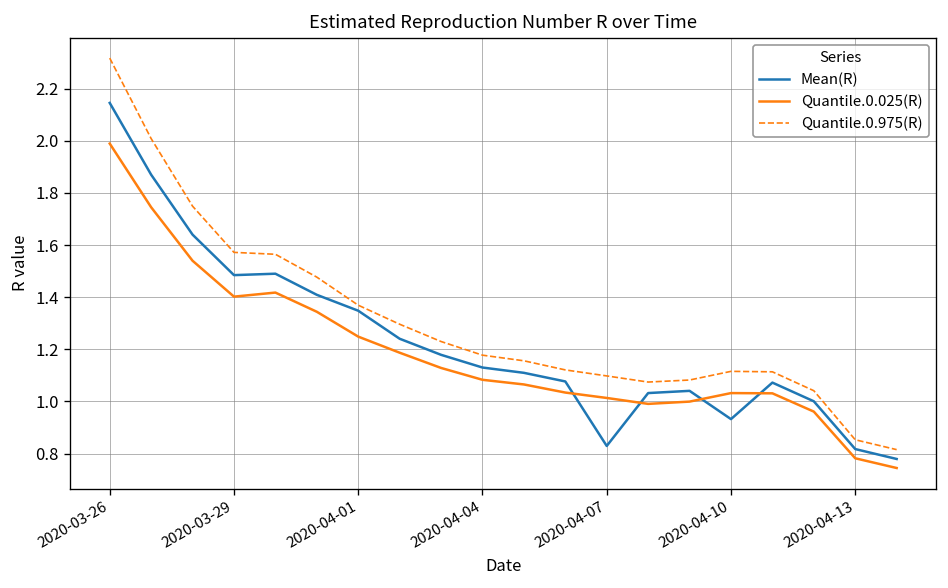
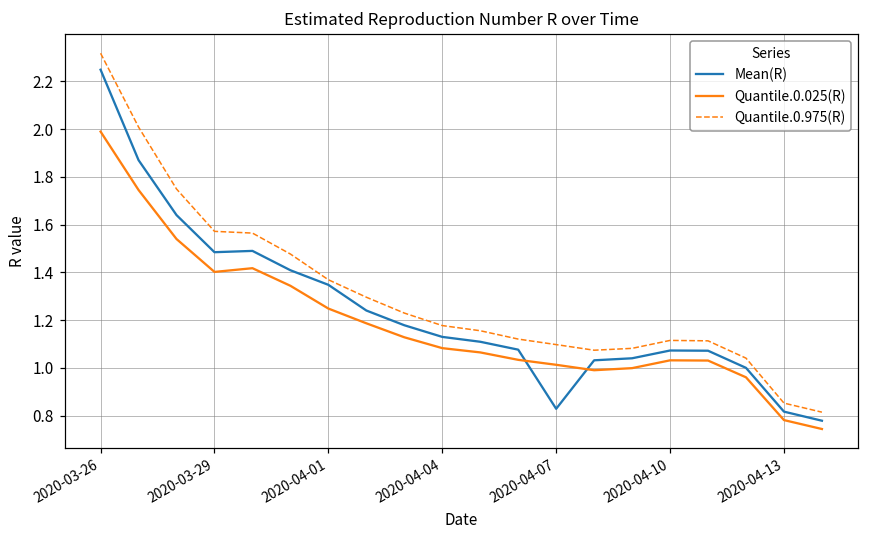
  {
    "Mean(R)": {
-     "2020-03-26": 2.15,
+     "2020-03-26": 2.25,
      "2020-03-29": 1.48,
      "2020-04-01": 1.35,
      "2020-04-04": 1.13,
      "2020-04-07": 0.83,
-     "2020-04-10": 0.93,
+     "2020-04-10": 1.07,
      "2020-04-13": 0.82
    }
  }
